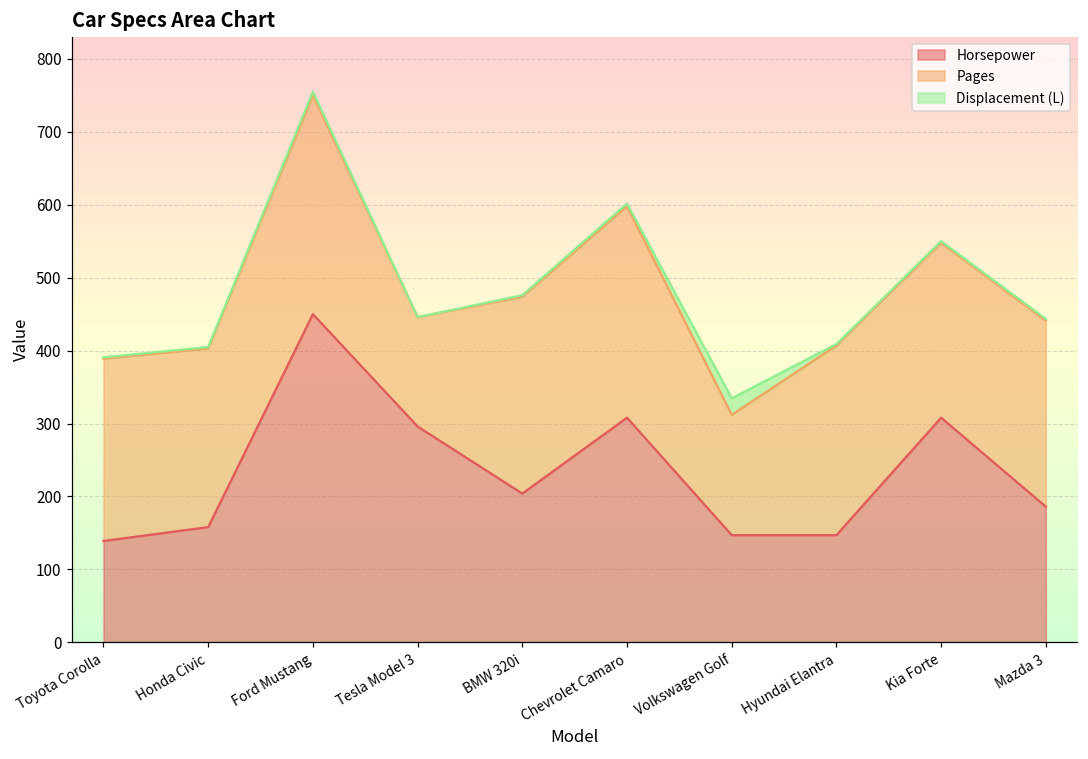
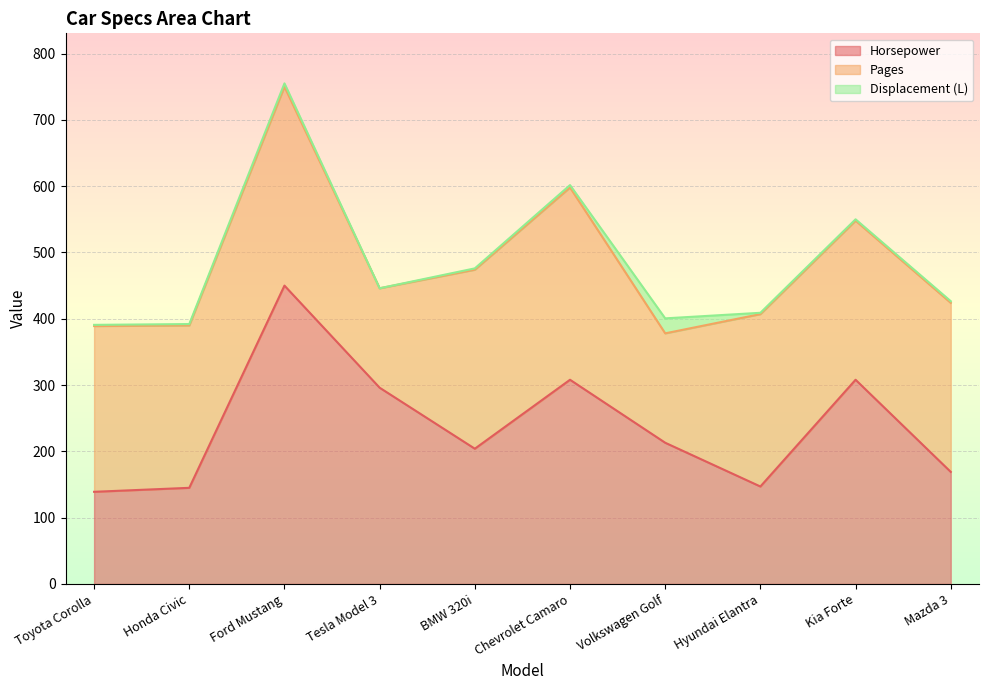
  {
    "Horsepower": {
      "Toyota Corolla": 140,
-     "Honda Civic": 160,
+     "Honda Civic": 150,
      "Ford Mustang": 450,
      "Tesla Model 3": 300,
      "BMW 320i": 200,
      "Chevrolet Camaro": 310,
-     "Volkswagen Golf": 150,
+     "Volkswagen Golf": 210,
      "Hyundai Elantra": 150,
      "Kia Forte": 310,
-     "Mazda 3": 190
+     "Mazda 3": 170
    },
    "Pages": {
      "Ford Mustang": 300,
      "Volkswagen Golf": 170
    },
    "Displacement (L)": {
      "Ford Mustang": 10,
      "Volkswagen Golf": 20
    }
  }
